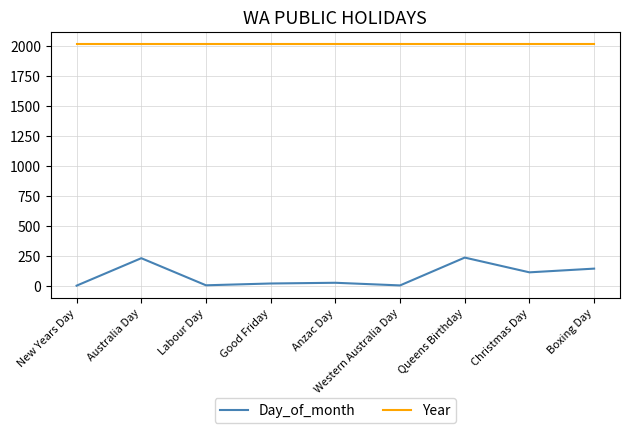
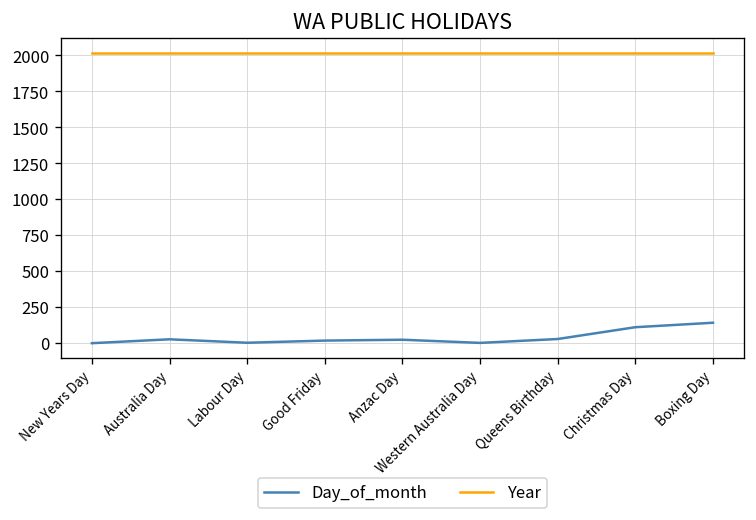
  {
    "Day_of_month": {
      "New Years Day": 0,
-     "Australia Day": 230,
+     "Australia Day": 30,
      "Labour Day": 0,
      "Good Friday": 20,
      "Anzac Day": 30,
      "Western Australia Day": 0,
-     "Queens Birthday": 240,
+     "Queens Birthday": 30,
      "Christmas Day": 110,
      "Boxing Day": 140
    },
    "Year": {
      "New Years Day": 2020,
      "Australia Day": 2020,
      "Labour Day": 2020,
      "Good Friday": 2020,
      "Anzac Day": 2020,
      "Western Australia Day": 2020,
      "Queens Birthday": 2020,
      "Christmas Day": 2020,
      "Boxing Day": 2020
    }
  }
